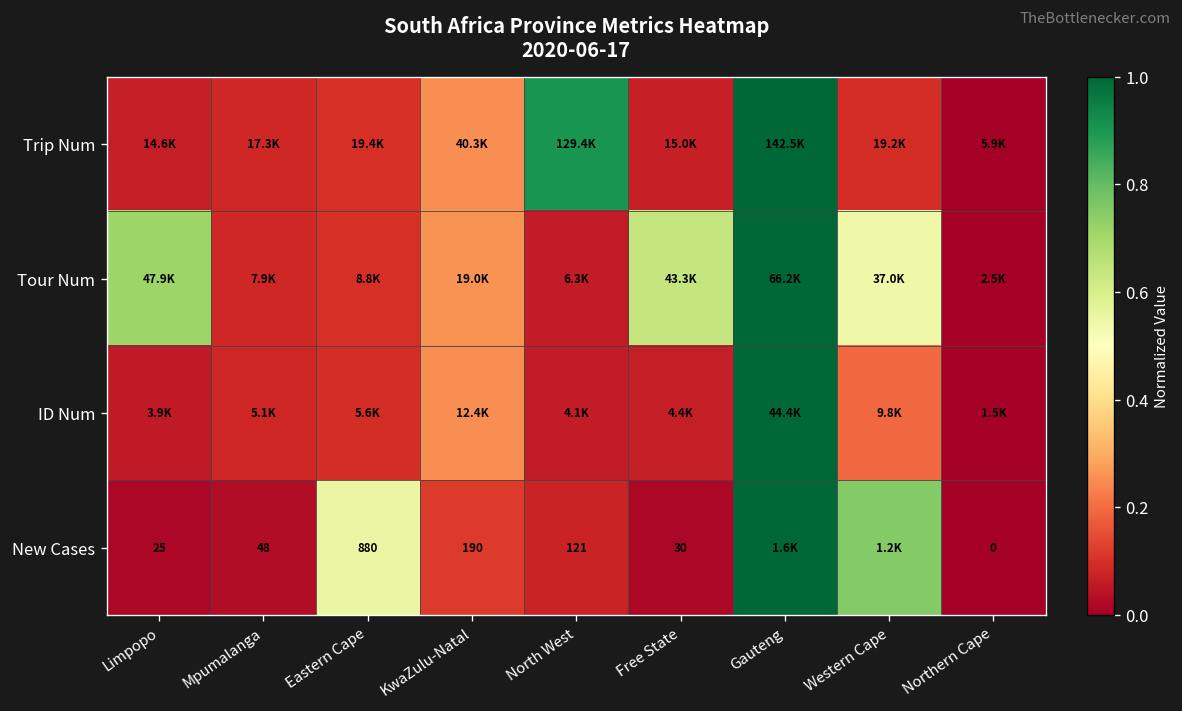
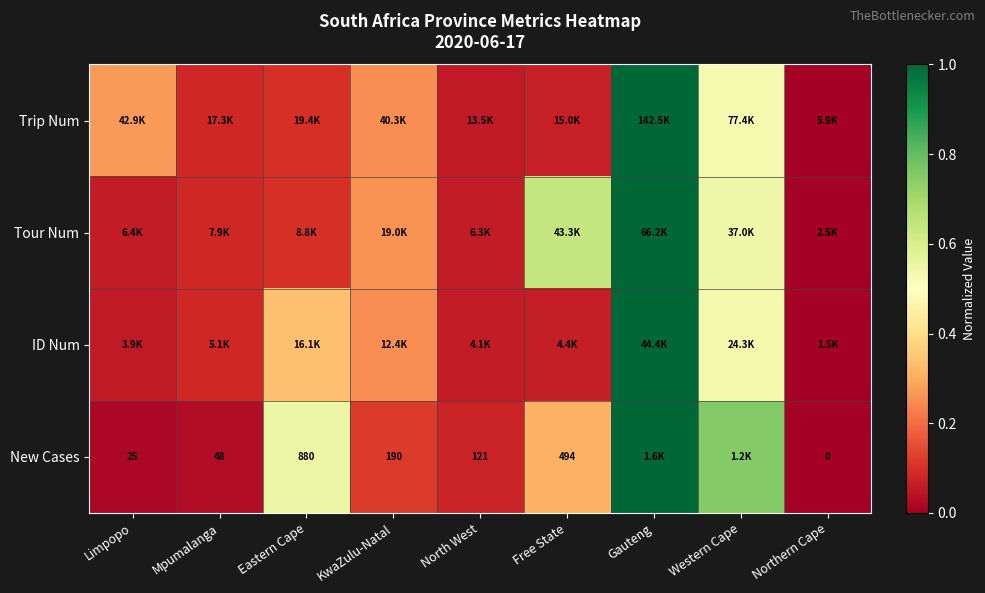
  {
    "Trip Num": {
-     "Limpopo": "14.6K",
+     "Limpopo": "42.9K",
      "Mpumalanga": "17.3K",
      "Eastern Cape": "19.4K",
      "KwaZulu-Natal": "40.3K",
-     "North West": "129.4K",
+     "North West": "13.5K",
      "Free State": "15.0K",
      "Gauteng": "142.5K",
-     "Western Cape": "19.2K",
+     "Western Cape": "77.4K",
      "Northern Cape": "5.9K"
    },
    "Tour Num": {
-     "Limpopo": "47.9K",
+     "Limpopo": "6.4K",
      "Mpumalanga": "7.9K",
      "Eastern Cape": "8.8K",
      "KwaZulu-Natal": "19.0K",
      "North West": "6.3K",
      "Free State": "43.3K",
      "Gauteng": "66.2K",
      "Western Cape": "37.0K",
      "Northern Cape": "2.5K"
    },
    "ID Num": {
      "Limpopo": "3.9K",
      "Mpumalanga": "5.1K",
-     "Eastern Cape": "5.6K",
+     "Eastern Cape": "16.1K",
      "KwaZulu-Natal": "12.4K",
      "North West": "4.1K",
      "Free State": "4.4K",
      "Gauteng": "44.4K",
-     "Western Cape": "9.8K",
+     "Western Cape": "24.3K",
      "Northern Cape": "1.5K"
    },
    "New Cases": {
      "Limpopo": "25",
      "Mpumalanga": "48",
      "Eastern Cape": "880",
      "KwaZulu-Natal": "190",
      "North West": "121",
-     "Free State": "30",
+     "Free State": "494",
      "Gauteng": "1.6K",
      "Western Cape": "1.2K",
      "Northern Cape": "0"
    }
  }
